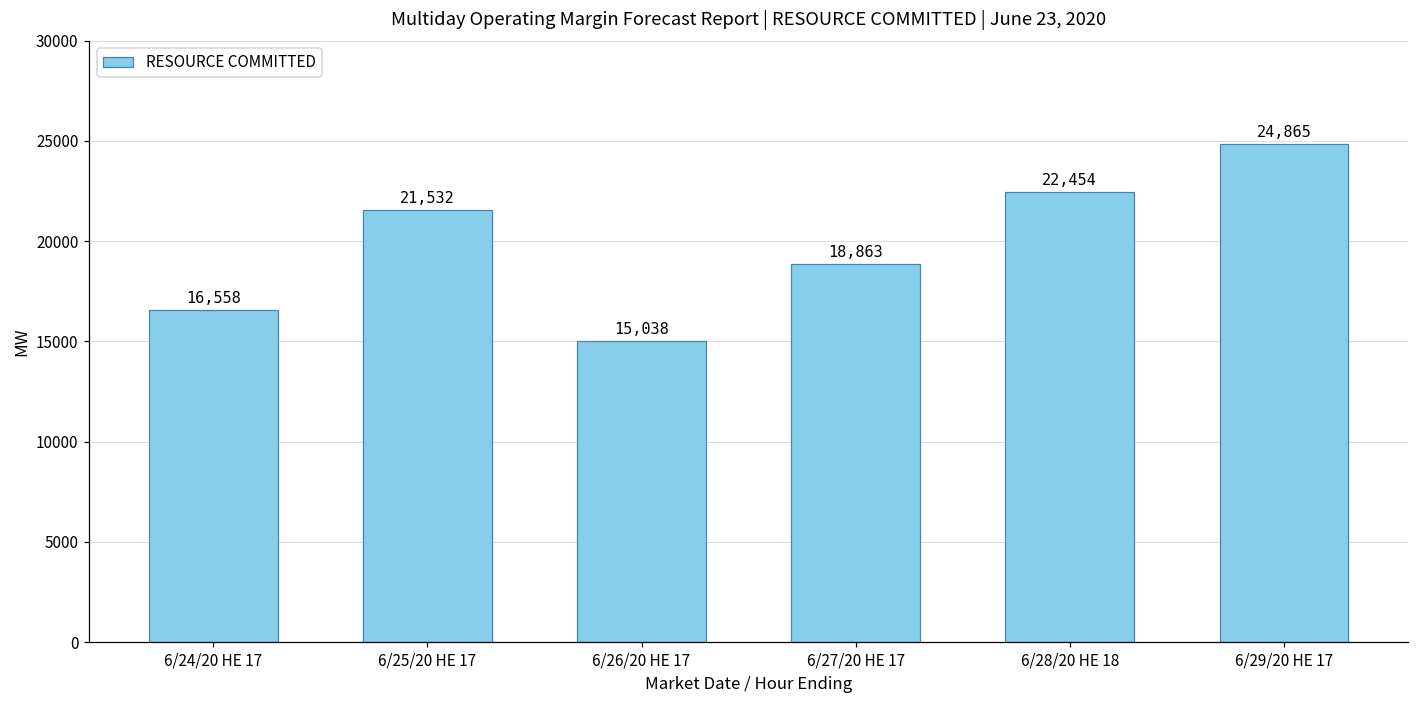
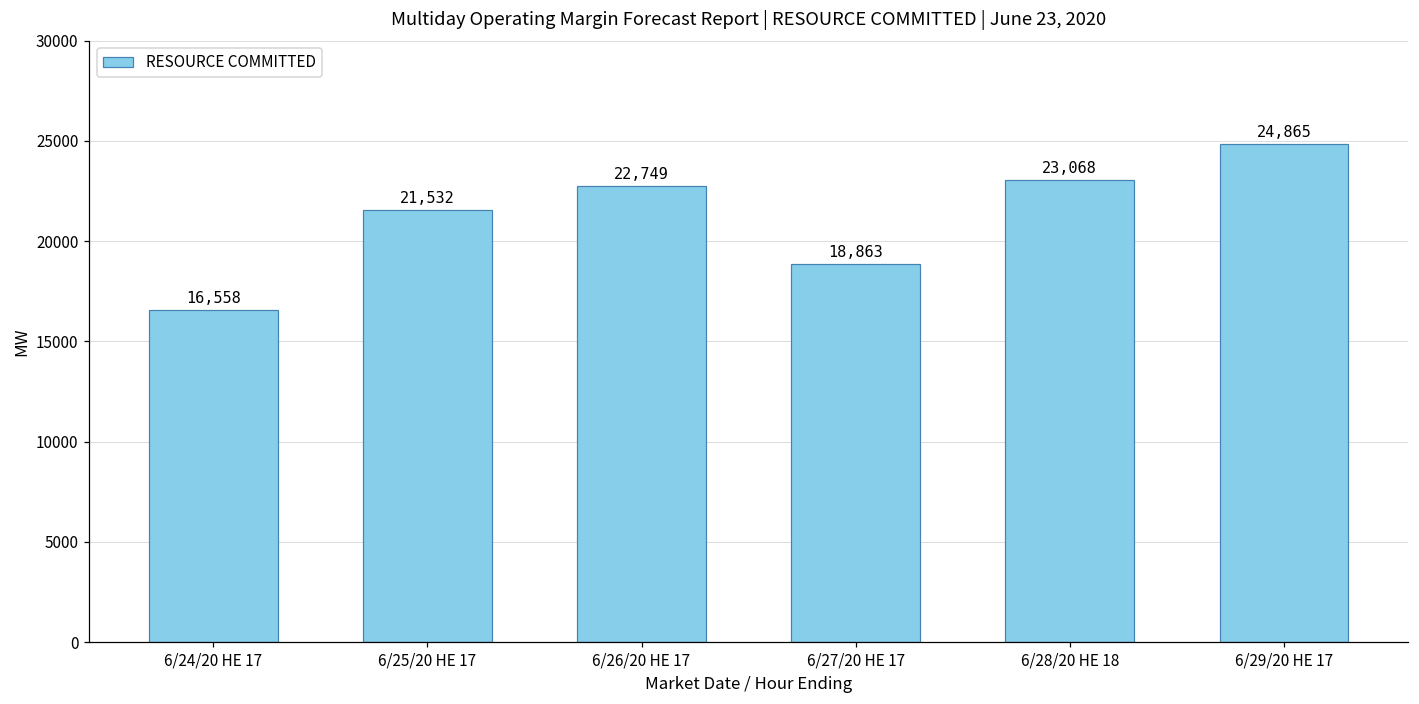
  {
    "6/24/20 HE 17": "16,558",
    "6/25/20 HE 17": "21,532",
-   "6/26/20 HE 17": "15,038",
+   "6/26/20 HE 17": "22,749",
    "6/27/20 HE 17": "18,863",
-   "6/28/20 HE 18": "22,454",
+   "6/28/20 HE 18": "23,068",
    "6/29/20 HE 17": "24,865"
  }
